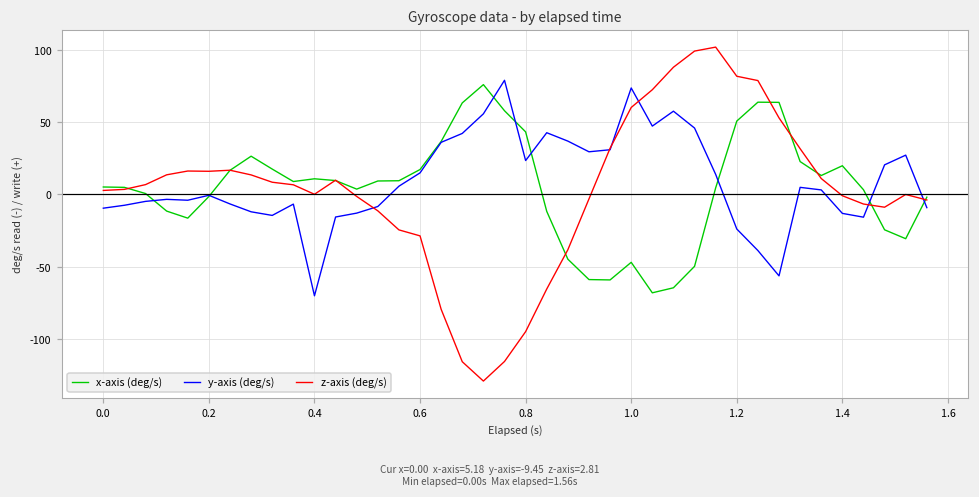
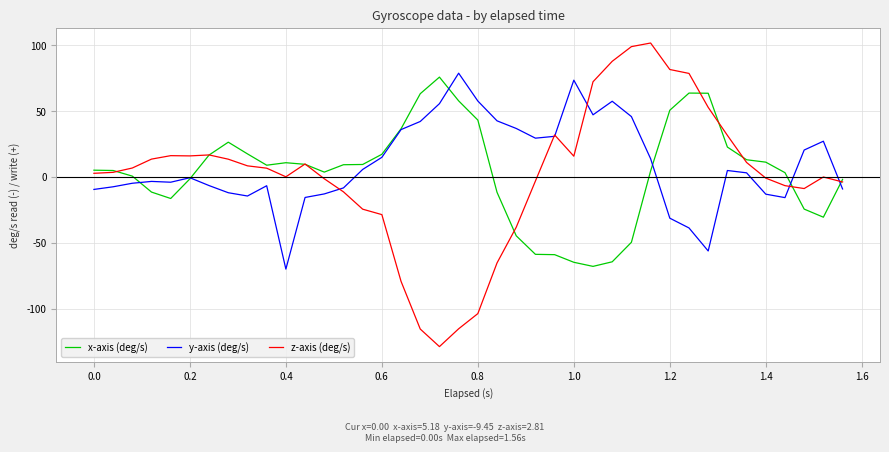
  {
    "x-axis (deg/s)": {
      "0.0": 5,
      "0.4": 11,
      "0.6": 17,
      "0.8": 43,
-     "1.0": -47,
+     "1.0": -65,
      "1.2": 51,
-     "1.4": 20
+     "1.4": 11
    },
    "y-axis (deg/s)": {
      "0.0": -9,
      "0.4": -70,
      "0.6": 15,
-     "0.8": 23,
+     "0.8": 58,
      "1.0": 74,
-     "1.2": -24,
+     "1.2": -31,
      "1.4": -13
    },
    "z-axis (deg/s)": {
      "0.0": 3,
      "0.2": 16,
      "0.4": 0,
      "0.6": -29,
-     "0.8": -95,
-     "1.0": 60,
+     "0.8": -104,
+     "1.0": 16,
      "1.2": 82,
      "1.4": -1
    }
  }
